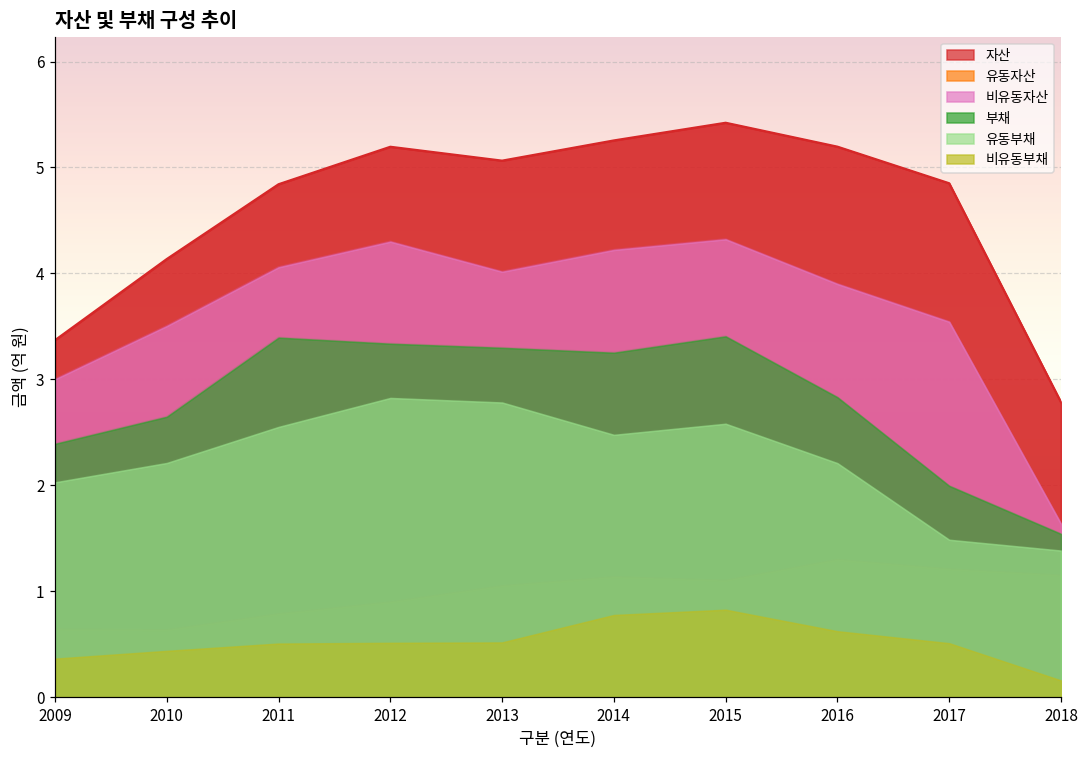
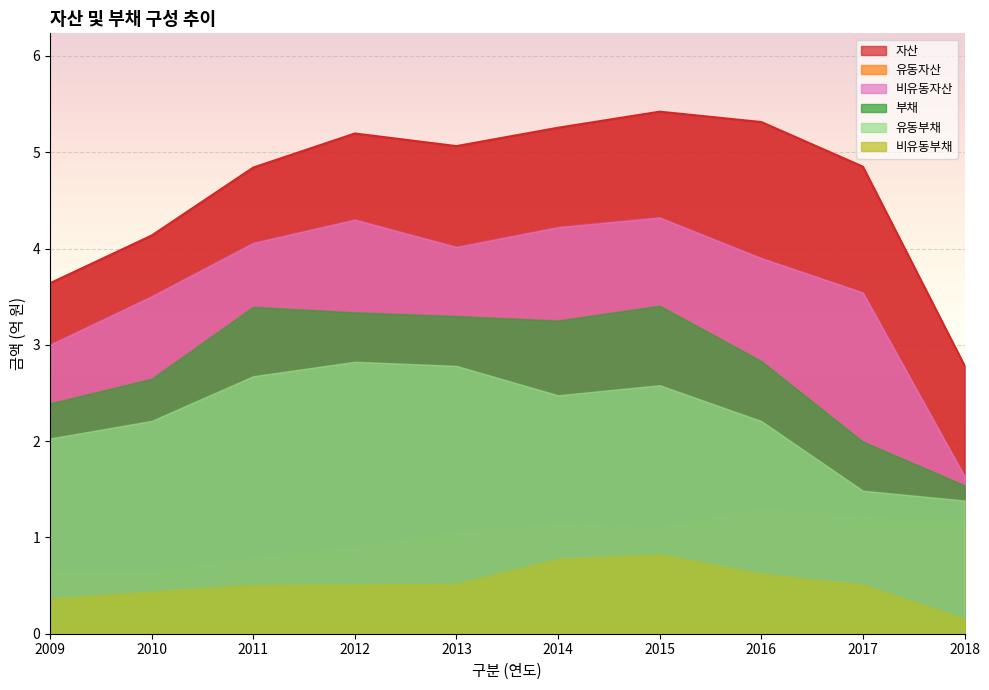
  {
    "자산": {
-     "2009": 3.4,
+     "2009": 3.6,
      "2010": 4.1,
      "2011": 4.8,
      "2012": 5.2,
      "2013": 5.1,
      "2014": 5.3,
      "2015": 5.4,
-     "2016": 5.2,
+     "2016": 5.3,
      "2017": 4.9,
      "2018": 2.8
    },
    "유동자산": {
      "2009": 0.6,
      "2010": 0.6,
      "2011": 0.8,
      "2012": 0.9,
      "2013": 1.0,
      "2014": 1.1,
      "2015": 1.1,
      "2016": 1.3,
      "2017": 1.2,
      "2018": 1.1
    },
    "비유동자산": {
      "2009": 3.0,
      "2010": 3.5,
      "2011": 4.1,
      "2012": 4.3,
      "2013": 4.0,
      "2014": 4.2,
      "2015": 4.3,
      "2016": 3.9,
      "2017": 3.5,
      "2018": 1.6
    },
    "부채": {
      "2009": 2.4,
      "2010": 2.6,
      "2011": 3.4,
      "2012": 3.3,
      "2013": 3.3,
      "2014": 3.3,
      "2015": 3.4,
      "2016": 2.8,
      "2017": 2.0,
      "2018": 1.5
    },
    "유동부채": {
      "2009": 2.0,
      "2010": 2.2,
-     "2011": 2.6,
+     "2011": 2.7,
      "2012": 2.8,
      "2013": 2.8,
      "2014": 2.5,
      "2015": 2.6,
      "2016": 2.2,
      "2017": 1.5,
      "2018": 1.4
    },
    "비유동부채": {
      "2009": 0.4,
      "2010": 0.4,
      "2011": 0.5,
      "2012": 0.5,
      "2013": 0.5,
      "2014": 0.8,
      "2015": 0.8,
      "2016": 0.6,
      "2017": 0.5,
      "2018": 0.2
    }
  }
